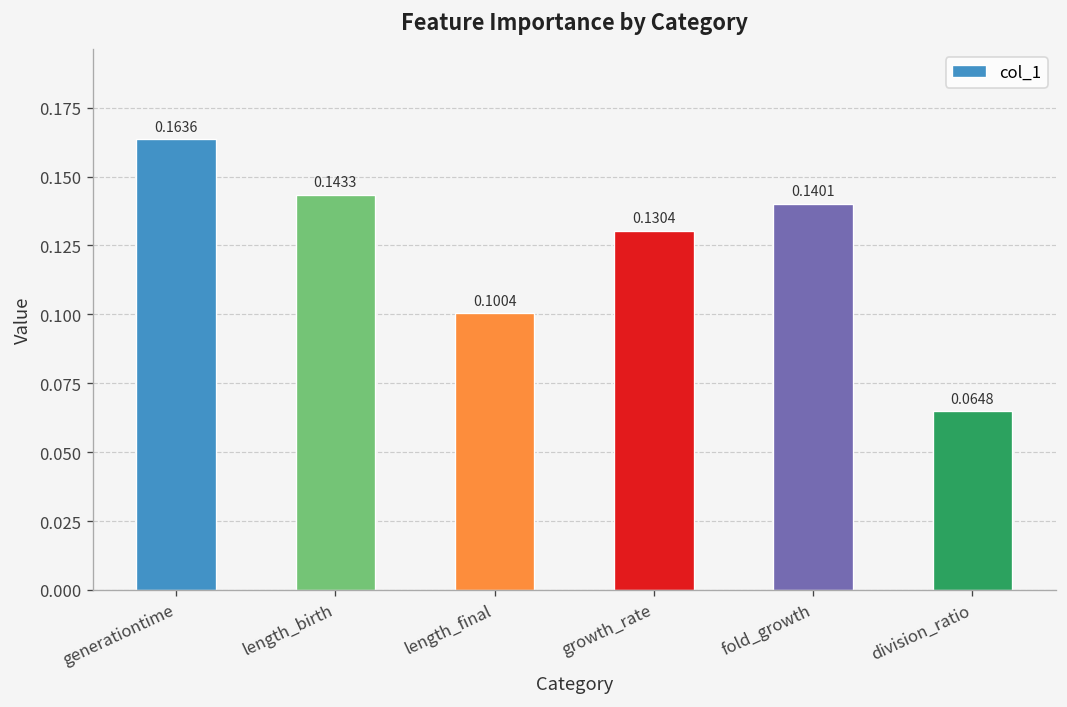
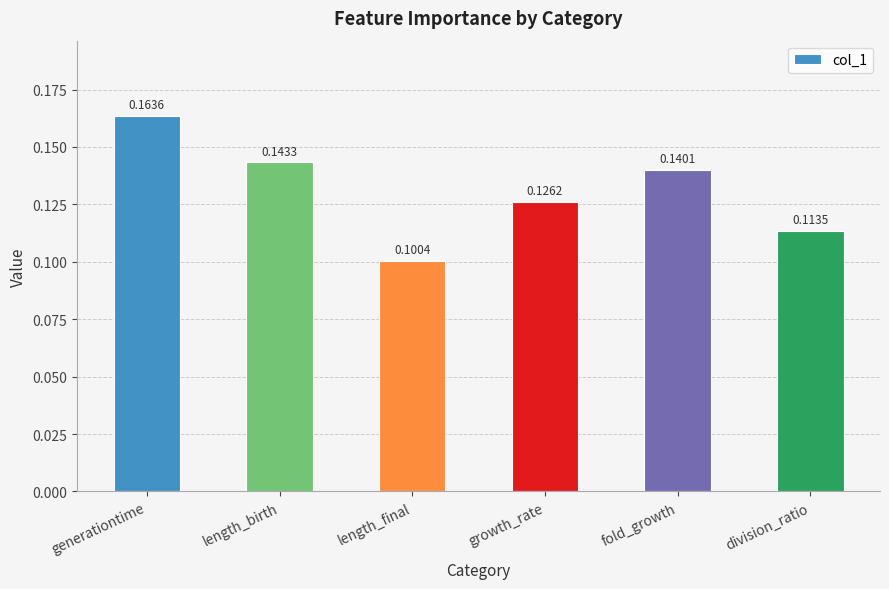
  {
    "generationtime": 0.1636,
    "length_birth": 0.1433,
    "length_final": 0.1004,
-   "growth_rate": 0.1304,
+   "growth_rate": 0.1262,
    "fold_growth": 0.1401,
-   "division_ratio": 0.0648
+   "division_ratio": 0.1135
  }
